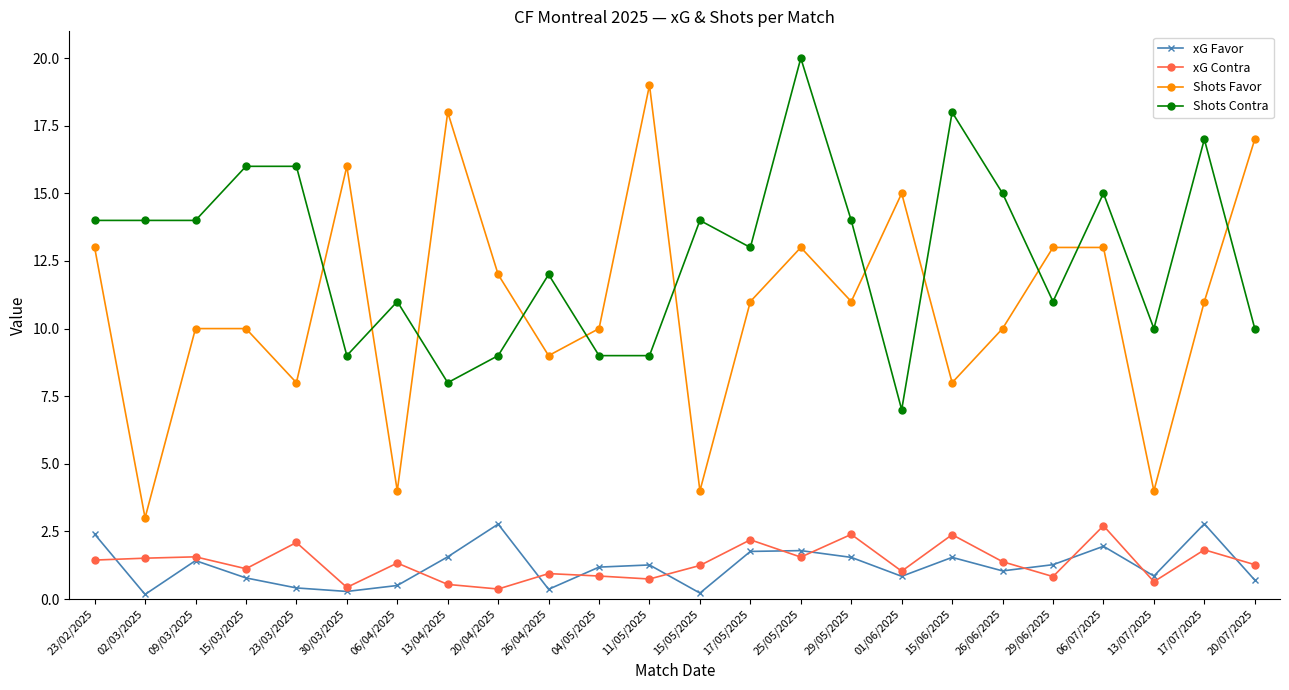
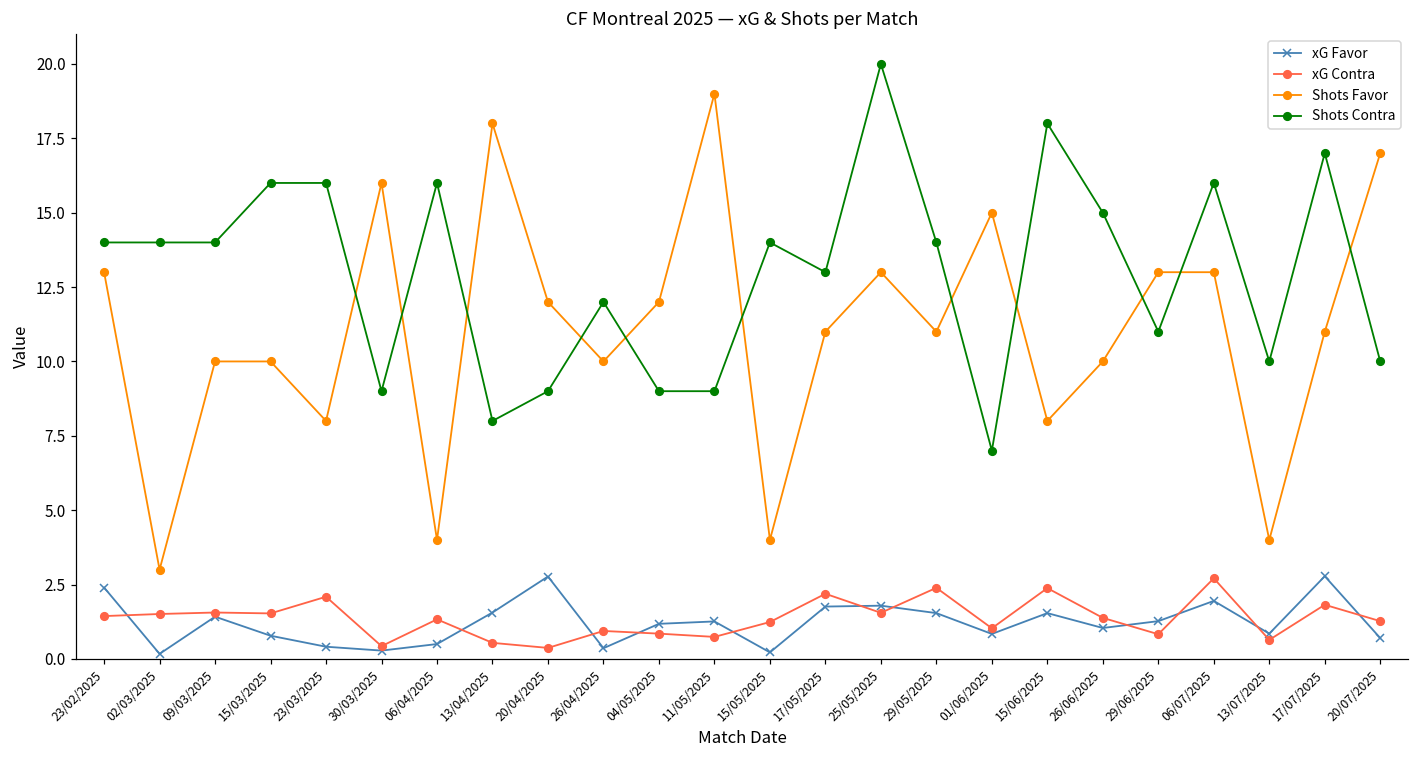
  {
    "xG Favor": {
      "23/02/2025": 2.4,
      "02/03/2025": 0.2,
      "09/03/2025": 1.4,
      "15/03/2025": 0.8,
      "23/03/2025": 0.4,
      "30/03/2025": 0.3,
      "06/04/2025": 0.5,
      "13/04/2025": 1.6,
      "20/04/2025": 2.8,
      "26/04/2025": 0.4,
      "04/05/2025": 1.2,
      "11/05/2025": 1.3,
      "15/05/2025": 0.2,
      "17/05/2025": 1.8,
      "25/05/2025": 1.8,
      "29/05/2025": 1.5,
      "01/06/2025": 0.8,
      "15/06/2025": 1.5,
      "26/06/2025": 1.0,
      "29/06/2025": 1.3,
      "06/07/2025": 2.0,
      "13/07/2025": 0.9,
      "17/07/2025": 2.8,
      "20/07/2025": 0.7
    },
    "xG Contra": {
      "23/02/2025": 1.4,
      "02/03/2025": 1.5,
      "09/03/2025": 1.6,
-     "15/03/2025": 1.1,
+     "15/03/2025": 1.5,
      "23/03/2025": 2.1,
      "30/03/2025": 0.4,
      "06/04/2025": 1.3,
      "13/04/2025": 0.5,
      "20/04/2025": 0.4,
      "26/04/2025": 0.9,
      "04/05/2025": 0.9,
      "11/05/2025": 0.7,
      "15/05/2025": 1.2,
      "17/05/2025": 2.2,
      "25/05/2025": 1.6,
      "29/05/2025": 2.4,
      "01/06/2025": 1.0,
      "15/06/2025": 2.4,
      "26/06/2025": 1.4,
      "29/06/2025": 0.8,
      "06/07/2025": 2.7,
      "13/07/2025": 0.6,
      "17/07/2025": 1.8,
      "20/07/2025": 1.3
    },
    "Shots Favor": {
      "23/02/2025": 13,
      "02/03/2025": 3,
      "09/03/2025": 10,
      "15/03/2025": 10,
      "23/03/2025": 8,
      "30/03/2025": 16,
      "06/04/2025": 4,
      "13/04/2025": 18,
      "20/04/2025": 12,
-     "26/04/2025": 9,
-     "04/05/2025": 10,
+     "26/04/2025": 10,
+     "04/05/2025": 12,
      "11/05/2025": 19,
      "15/05/2025": 4,
      "17/05/2025": 11,
      "25/05/2025": 13,
      "29/05/2025": 11,
      "01/06/2025": 15,
      "15/06/2025": 8,
      "26/06/2025": 10,
      "29/06/2025": 13,
      "06/07/2025": 13,
      "13/07/2025": 4,
      "17/07/2025": 11,
      "20/07/2025": 17
    },
    "Shots Contra": {
      "23/02/2025": 14,
      "02/03/2025": 14,
      "09/03/2025": 14,
      "15/03/2025": 16,
      "23/03/2025": 16,
      "30/03/2025": 9,
-     "06/04/2025": 11,
+     "06/04/2025": 16,
      "13/04/2025": 8,
      "20/04/2025": 9,
      "26/04/2025": 12,
      "04/05/2025": 9,
      "11/05/2025": 9,
      "15/05/2025": 14,
      "17/05/2025": 13,
      "25/05/2025": 20,
      "29/05/2025": 14,
      "01/06/2025": 7,
      "15/06/2025": 18,
      "26/06/2025": 15,
      "29/06/2025": 11,
-     "06/07/2025": 15,
+     "06/07/2025": 16,
      "13/07/2025": 10,
      "17/07/2025": 17,
      "20/07/2025": 10
    }
  }
